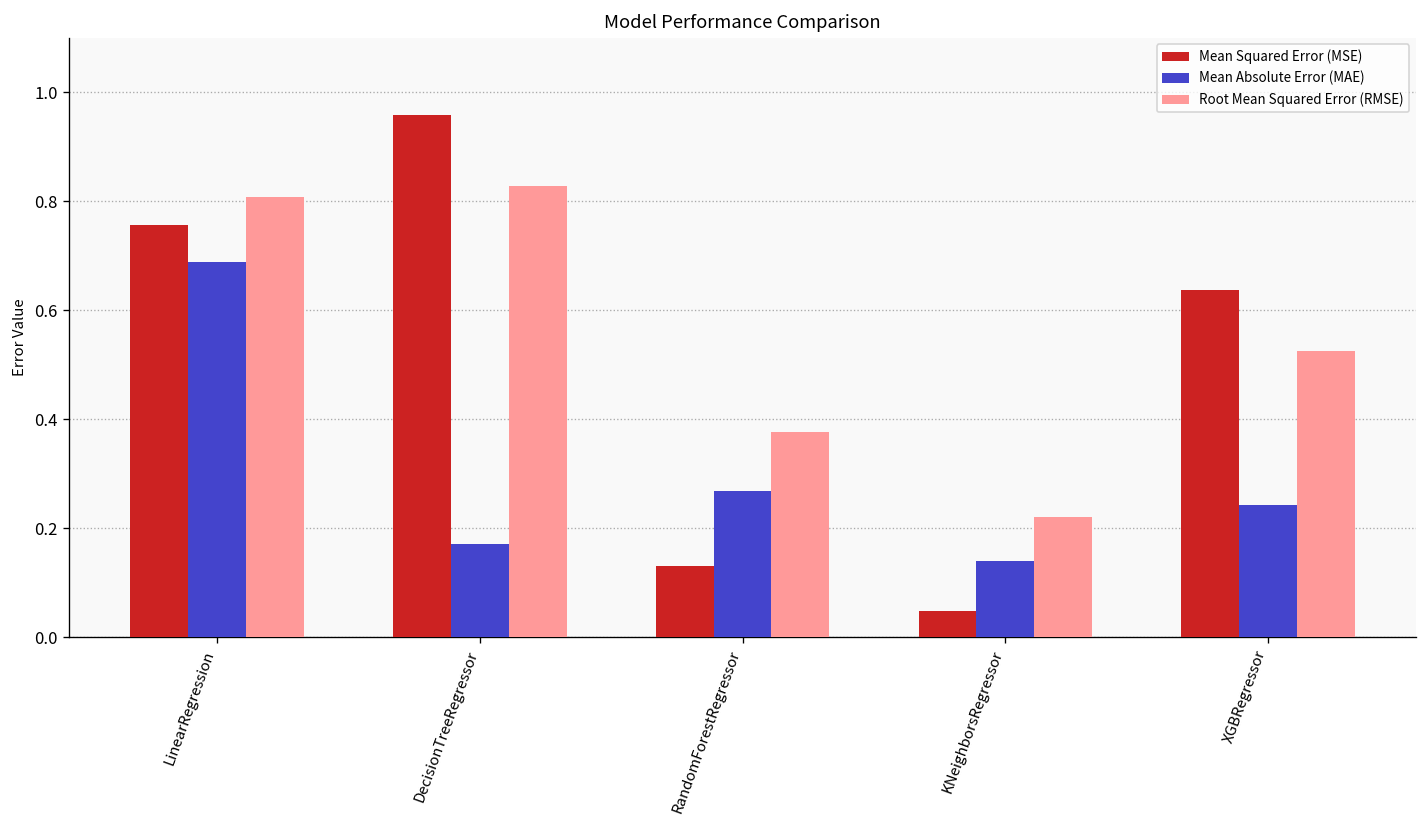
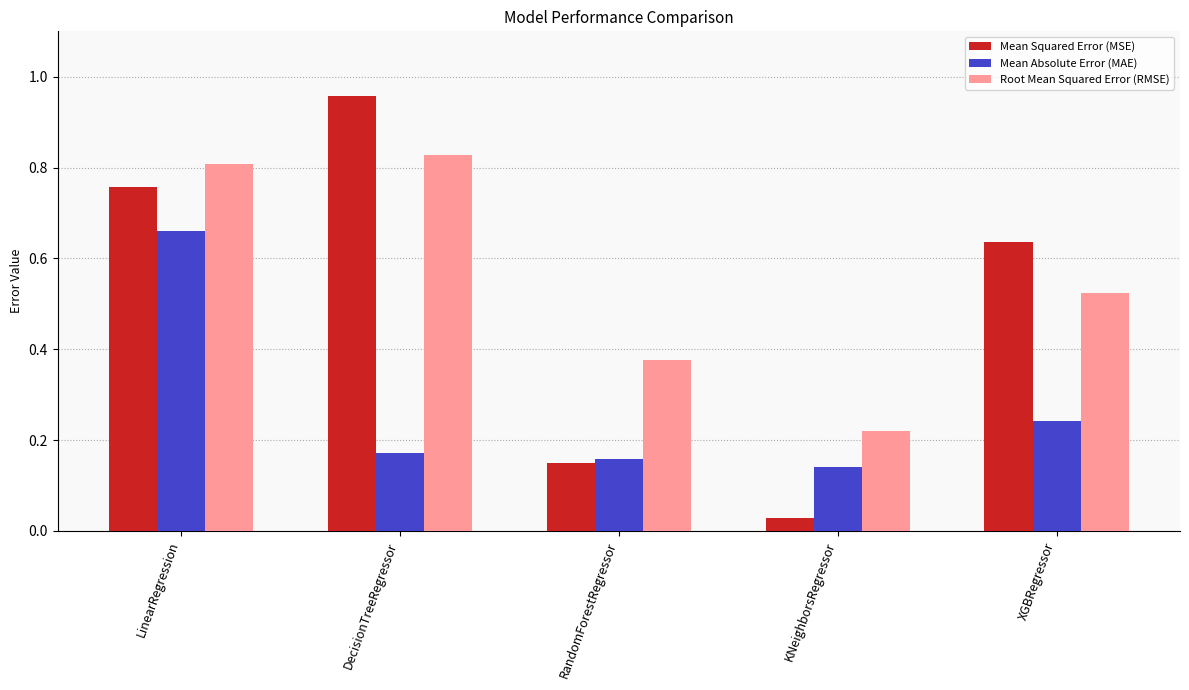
  {
    "Mean Squared Error (MSE)": {
      "LinearRegression": 0.76,
      "DecisionTreeRegressor": 0.96,
-     "RandomForestRegressor": 0.13,
-     "KNeighborsRegressor": 0.05,
+     "RandomForestRegressor": 0.15,
+     "KNeighborsRegressor": 0.03,
      "XGBRegressor": 0.64
    },
    "Mean Absolute Error (MAE)": {
-     "LinearRegression": 0.69,
+     "LinearRegression": 0.66,
      "DecisionTreeRegressor": 0.17,
-     "RandomForestRegressor": 0.27,
+     "RandomForestRegressor": 0.16,
      "KNeighborsRegressor": 0.14,
      "XGBRegressor": 0.24
    },
    "Root Mean Squared Error (RMSE)": {
      "LinearRegression": 0.81,
      "DecisionTreeRegressor": 0.83,
      "RandomForestRegressor": 0.38,
      "KNeighborsRegressor": 0.22,
      "XGBRegressor": 0.52
    }
  }
